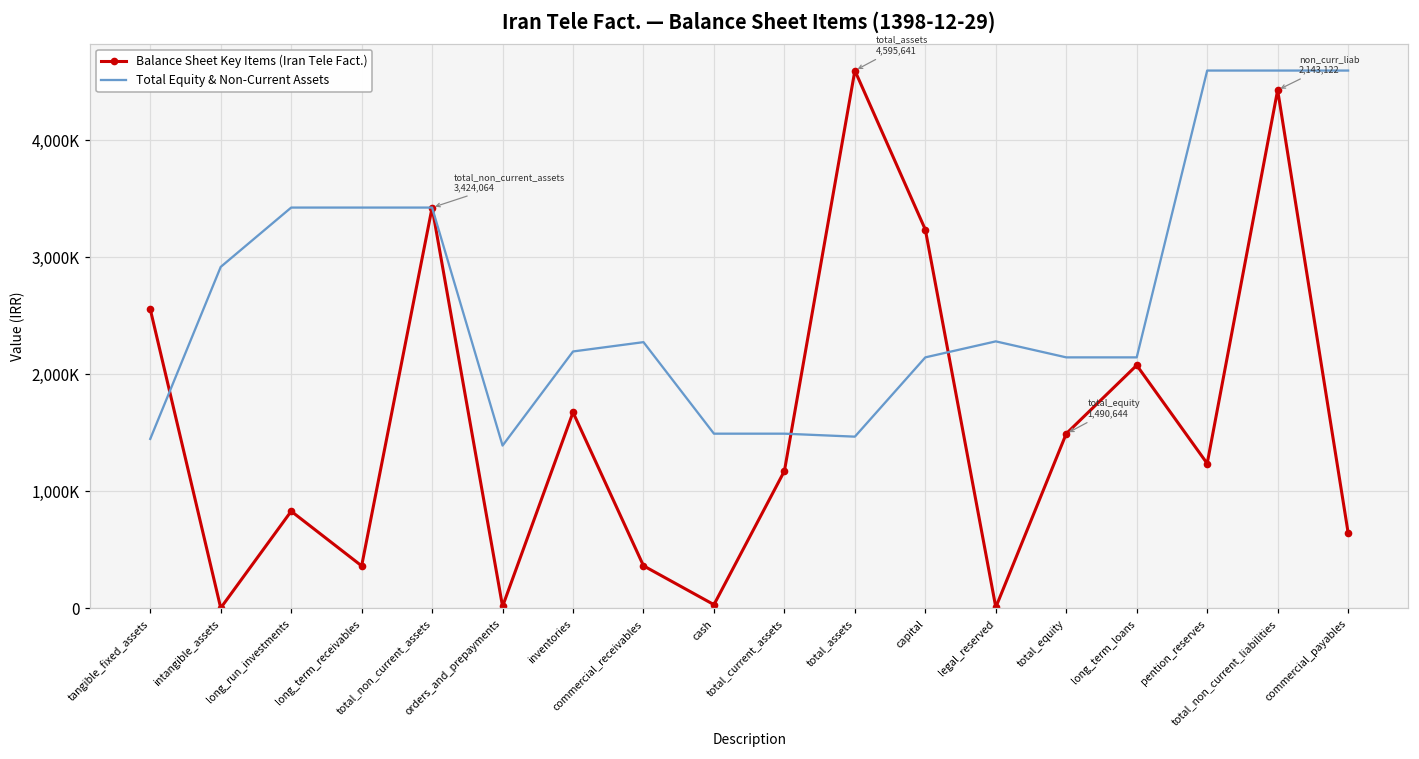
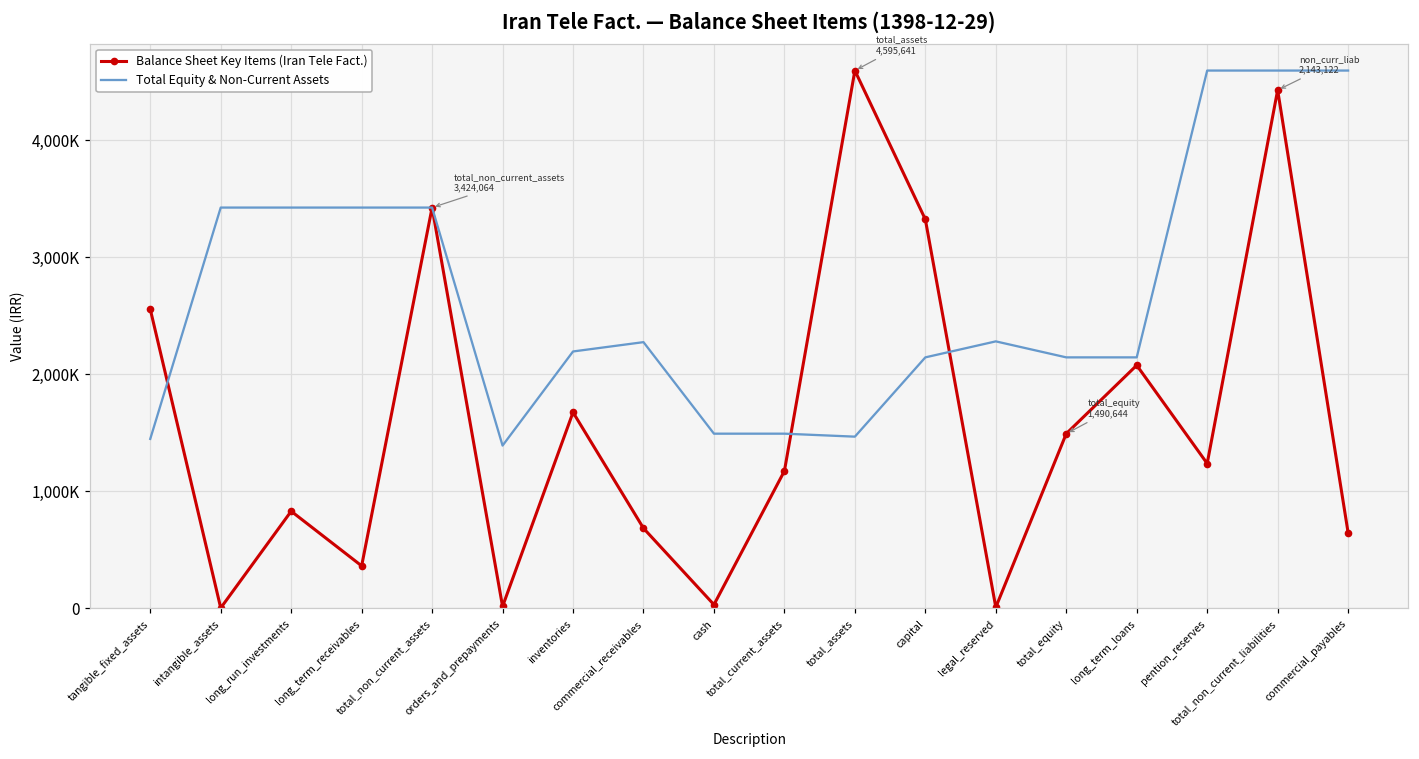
  {
    "Balance Sheet Key Items (Iran Tele Fact.)": {
      "tangible_fixed_assets": "2,550,000",
      "intangible_assets": "0",
      "long_run_investments": "830,000",
      "long_term_receivables": "360,000",
      "orders_and_prepayments": "10,000",
      "inventories": "1,670,000",
-     "commercial_receivables": "360,000",
+     "commercial_receivables": "680,000",
      "cash": "30,000",
      "total_current_assets": "1,170,000",
-     "capital": "3,240,000",
+     "capital": "3,320,000",
      "legal_reserved": "10,000",
      "long_term_loans": "2,080,000",
      "pention_reserves": "1,240,000",
      "total_non_current_liabilities": "4,430,000",
      "commercial_payables": "640,000"
    },
    "Total Equity & Non-Current Assets": {
      "tangible_fixed_assets": "1,450,000",
-     "intangible_assets": "2,920,000",
+     "intangible_assets": "3,420,000",
      "long_run_investments": "3,420,000",
      "long_term_receivables": "3,420,000",
      "orders_and_prepayments": "1,390,000",
      "inventories": "2,190,000",
      "commercial_receivables": "2,270,000",
      "cash": "1,490,000",
      "total_current_assets": "1,490,000",
      "total_assets": "1,470,000",
      "capital": "2,140,000",
      "legal_reserved": "2,280,000",
      "total_equity": "2,140,000",
      "long_term_loans": "2,140,000",
      "pention_reserves": "4,600,000",
      "total_non_current_liabilities": "4,600,000"
    }
  }
